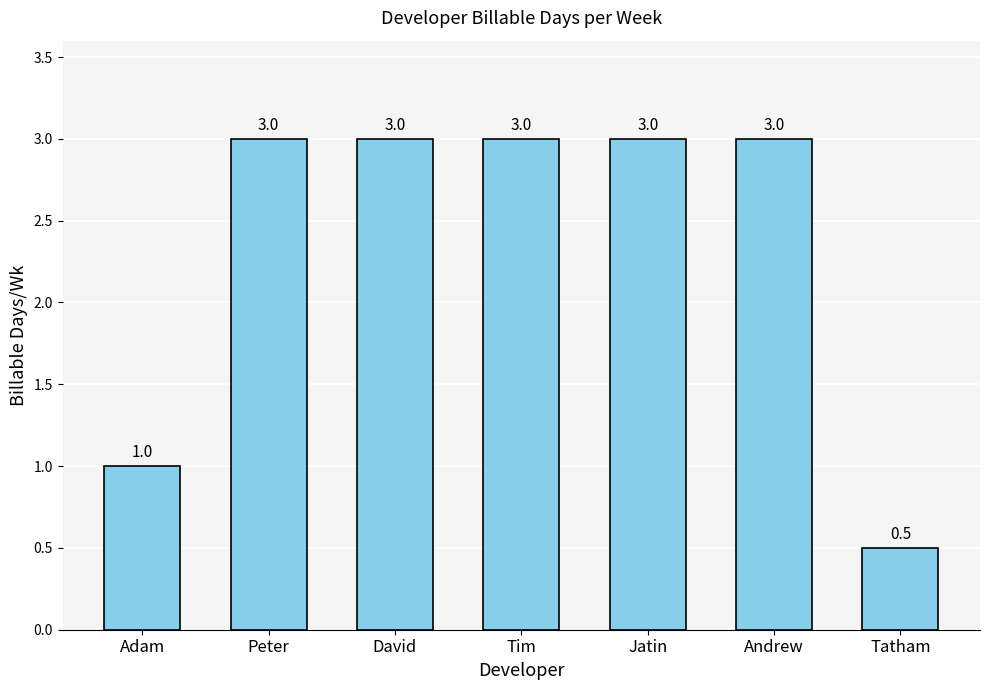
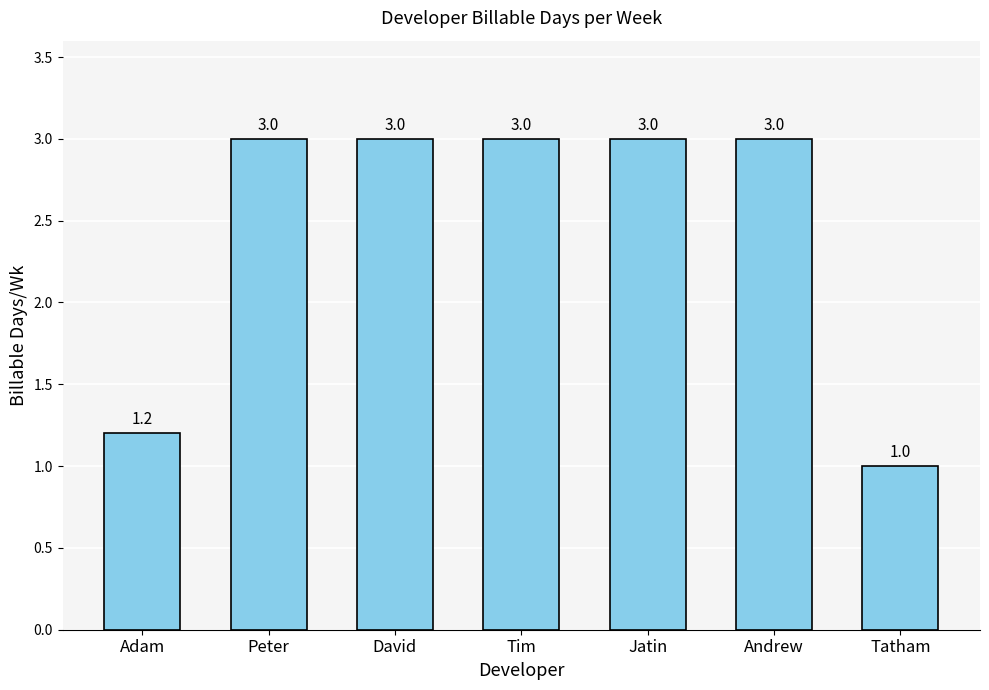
  {
-   "Adam": 1.0,
+   "Adam": 1.2,
    "Peter": 3.0,
    "David": 3.0,
    "Tim": 3.0,
    "Jatin": 3.0,
    "Andrew": 3.0,
-   "Tatham": 0.5
+   "Tatham": 1.0
  }
